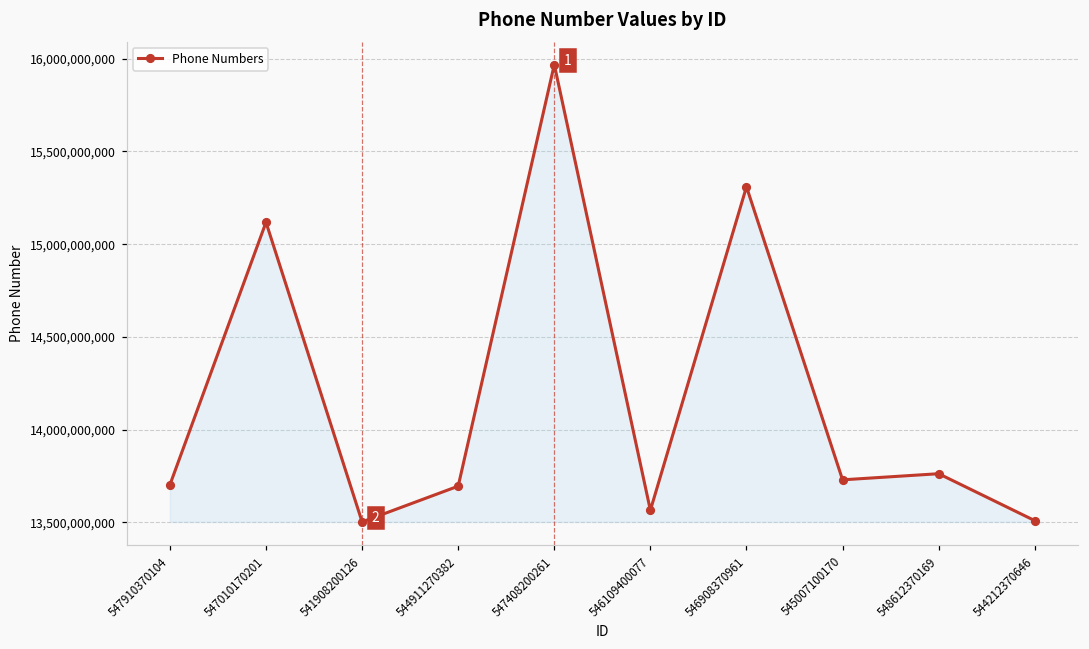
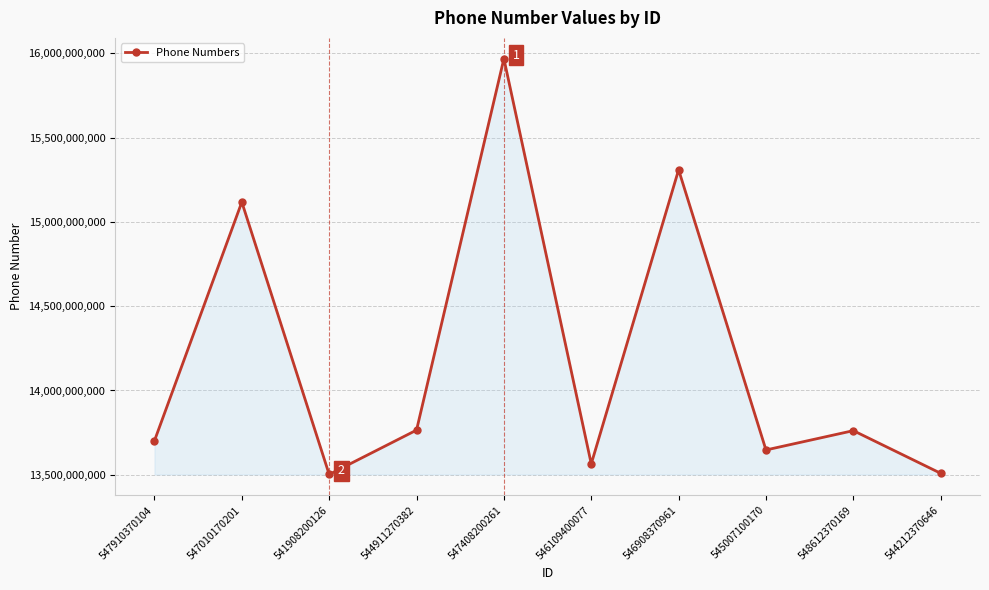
  {
    "547910370104": "13,700,000,000",
    "547010170201": "15,120,000,000",
-   "544911270382": "13,690,000,000",
+   "544911270382": "13,760,000,000",
    "546109400077": "13,560,000,000",
    "546908370961": "15,310,000,000",
-   "545007100170": "13,730,000,000",
+   "545007100170": "13,650,000,000",
    "548612370169": "13,760,000,000",
    "544212370646": "13,510,000,000"
  }
